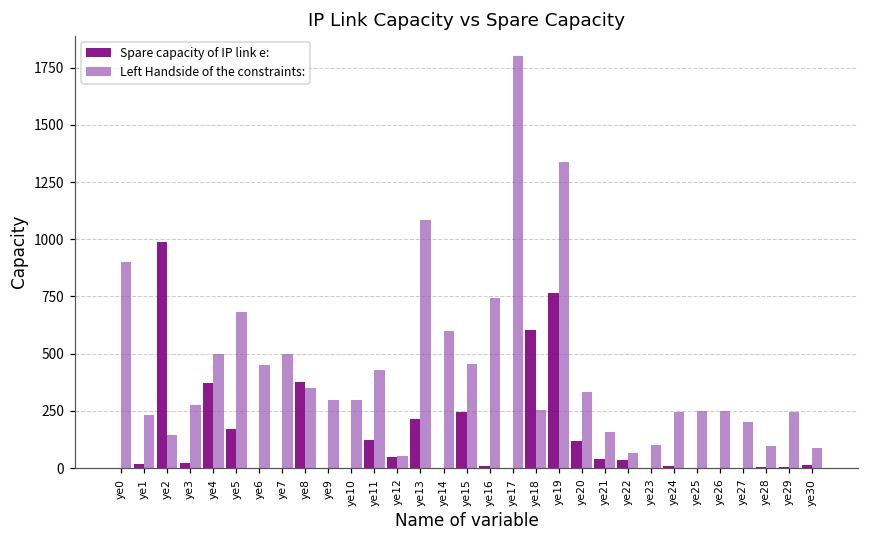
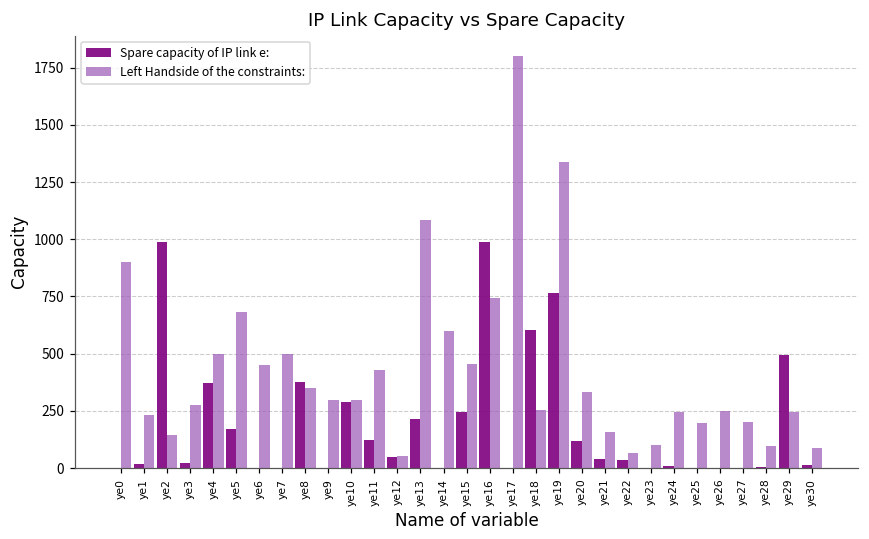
  {
    "Spare capacity of IP link e:": {
      "ye0": 0,
      "ye1": 20,
      "ye2": 990,
      "ye3": 20,
      "ye4": 370,
      "ye5": 170,
      "ye7": 0,
      "ye8": 380,
-     "ye10": 0,
+     "ye10": 290,
      "ye11": 120,
      "ye12": 50,
      "ye13": 210,
      "ye14": 0,
      "ye15": 240,
-     "ye16": 10,
+     "ye16": 990,
      "ye17": 0,
      "ye18": 600,
      "ye19": 760,
      "ye20": 120,
      "ye21": 40,
      "ye22": 30,
      "ye23": 0,
      "ye25": 0,
      "ye26": 0,
      "ye27": 0,
-     "ye29": 10
+     "ye29": 500
    },
    "Left Handside of the constraints:": {
      "ye0": 900,
      "ye1": 230,
      "ye2": 150,
      "ye3": 280,
      "ye4": 500,
      "ye5": 680,
      "ye6": 450,
      "ye7": 500,
      "ye8": 350,
      "ye9": 300,
      "ye10": 300,
      "ye11": 430,
      "ye12": 50,
      "ye13": 1090,
      "ye14": 600,
      "ye15": 460,
      "ye16": 740,
      "ye17": 1800,
      "ye18": 250,
      "ye19": 1340,
      "ye20": 330,
      "ye21": 160,
      "ye22": 70,
      "ye23": 100,
      "ye24": 240,
-     "ye25": 250,
+     "ye25": 200,
      "ye26": 250,
      "ye27": 200,
      "ye28": 100,
      "ye29": 240,
      "ye30": 90
    }
  }
